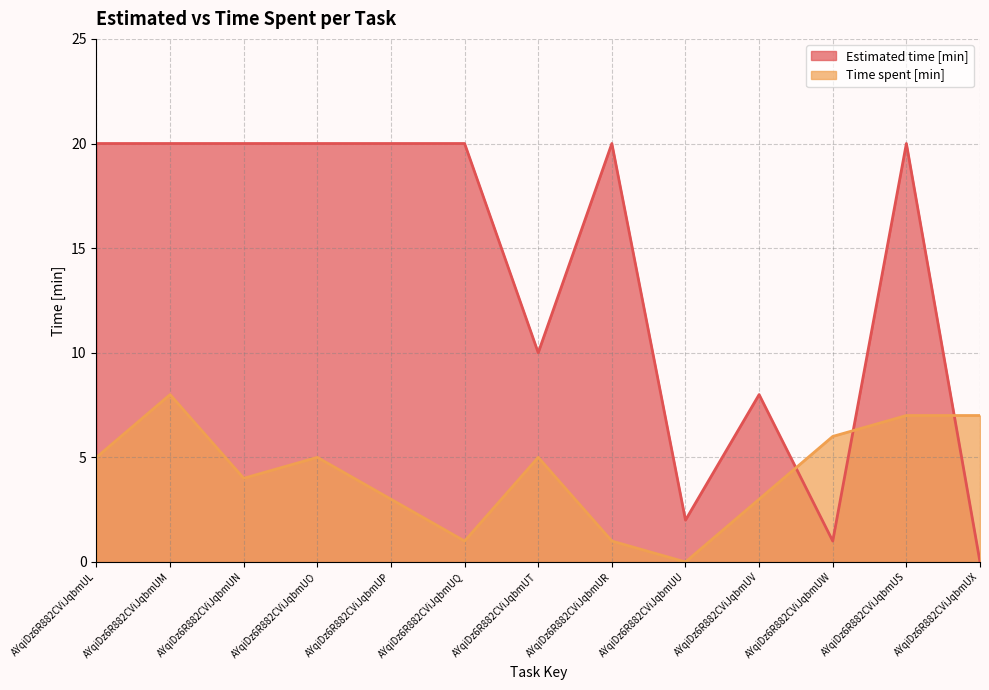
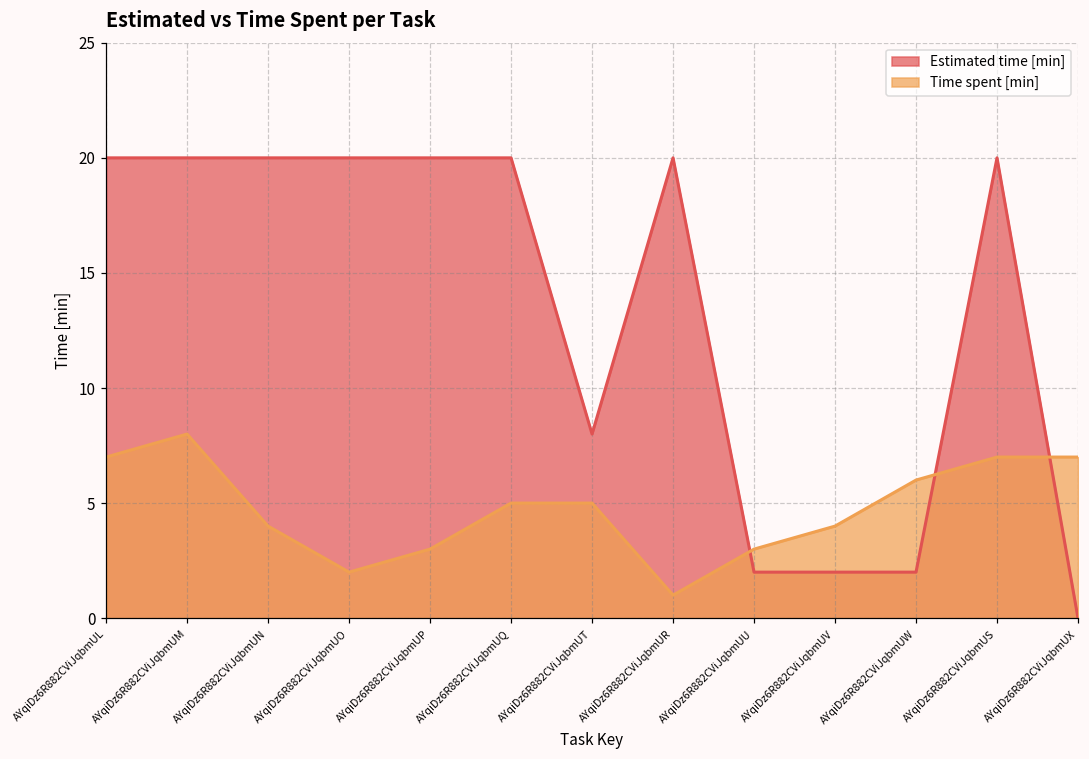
  {
    "Estimated time [min]": {
      "AYqiDz6R882CViJqbmUL": 20,
      "AYqiDz6R882CViJqbmUM": 20,
      "AYqiDz6R882CViJqbmUN": 20,
      "AYqiDz6R882CViJqbmUO": 20,
      "AYqiDz6R882CViJqbmUP": 20,
      "AYqiDz6R882CViJqbmUQ": 20,
-     "AYqiDz6R882CViJqbmUT": 10,
+     "AYqiDz6R882CViJqbmUT": 8,
      "AYqiDz6R882CViJqbmUR": 20,
      "AYqiDz6R882CViJqbmUU": 2,
-     "AYqiDz6R882CViJqbmUV": 8,
-     "AYqiDz6R882CViJqbmUW": 1,
+     "AYqiDz6R882CViJqbmUV": 2,
+     "AYqiDz6R882CViJqbmUW": 2,
      "AYqiDz6R882CViJqbmUS": 20,
      "AYqiDz6R882CViJqbmUX": 0
    },
    "Time spent [min]": {
-     "AYqiDz6R882CViJqbmUL": 5,
+     "AYqiDz6R882CViJqbmUL": 7,
      "AYqiDz6R882CViJqbmUM": 8,
      "AYqiDz6R882CViJqbmUN": 4,
-     "AYqiDz6R882CViJqbmUO": 5,
+     "AYqiDz6R882CViJqbmUO": 2,
      "AYqiDz6R882CViJqbmUP": 3,
-     "AYqiDz6R882CViJqbmUQ": 1,
+     "AYqiDz6R882CViJqbmUQ": 5,
      "AYqiDz6R882CViJqbmUT": 5,
      "AYqiDz6R882CViJqbmUR": 1,
-     "AYqiDz6R882CViJqbmUU": 0,
-     "AYqiDz6R882CViJqbmUV": 3,
+     "AYqiDz6R882CViJqbmUU": 3,
+     "AYqiDz6R882CViJqbmUV": 4,
      "AYqiDz6R882CViJqbmUW": 6,
      "AYqiDz6R882CViJqbmUS": 7,
      "AYqiDz6R882CViJqbmUX": 7
    }
  }
